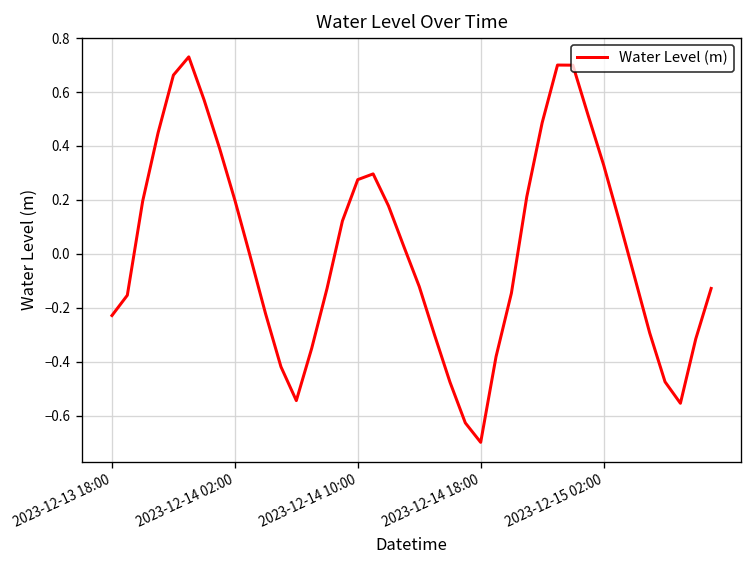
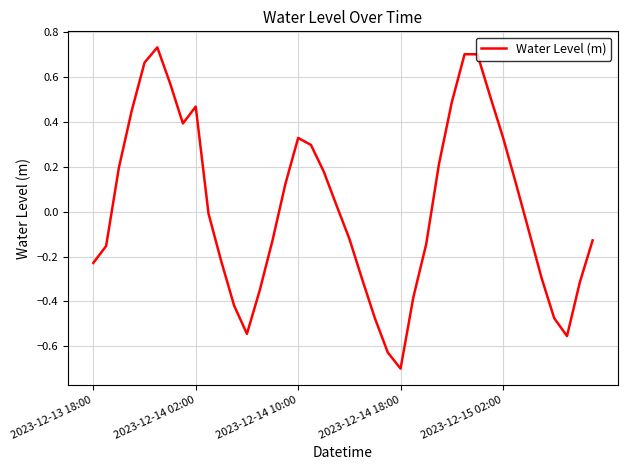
  {
    "2023-12-13 18:00": -0.23,
-   "2023-12-14 02:00": 0.20,
-   "2023-12-14 10:00": 0.28,
+   "2023-12-14 02:00": 0.47,
+   "2023-12-14 10:00": 0.33,
    "2023-12-14 18:00": -0.70,
    "2023-12-15 02:00": 0.33
  }
